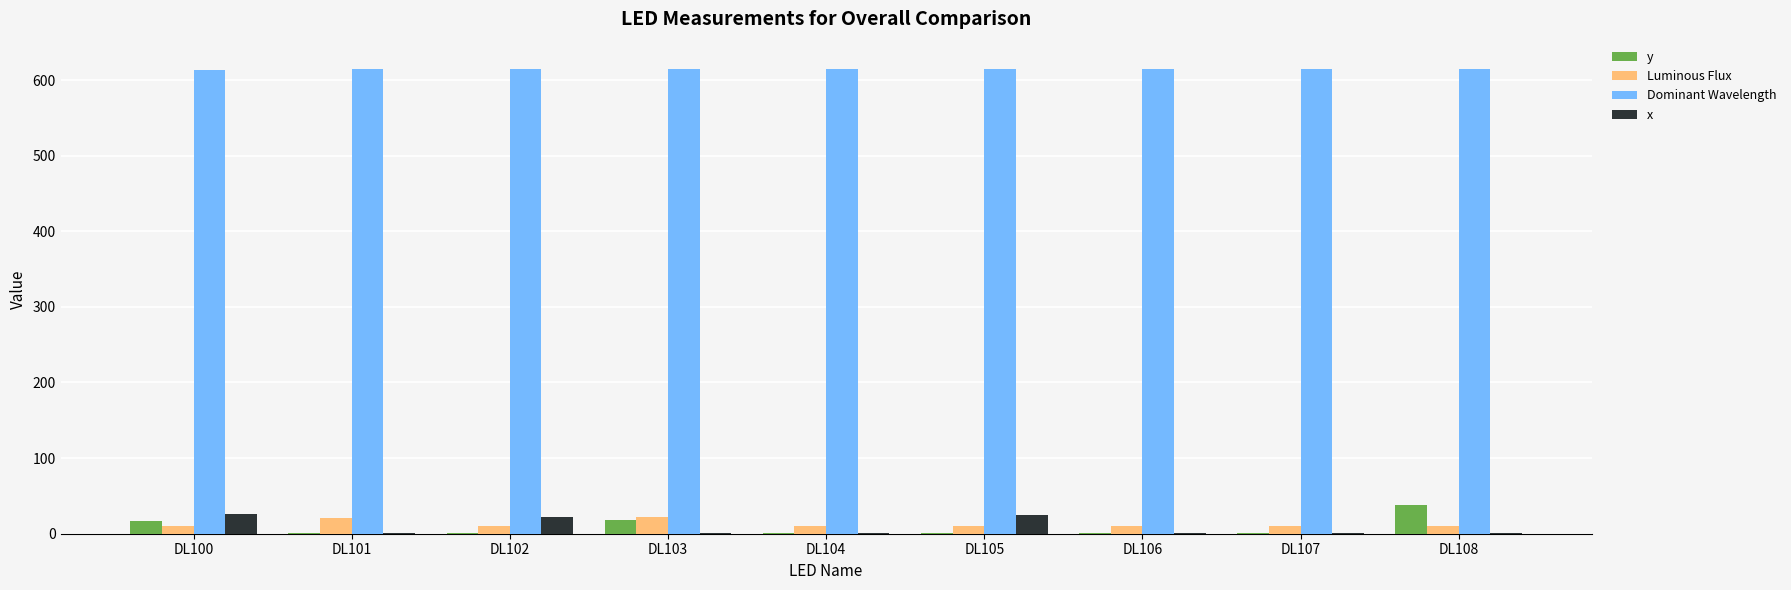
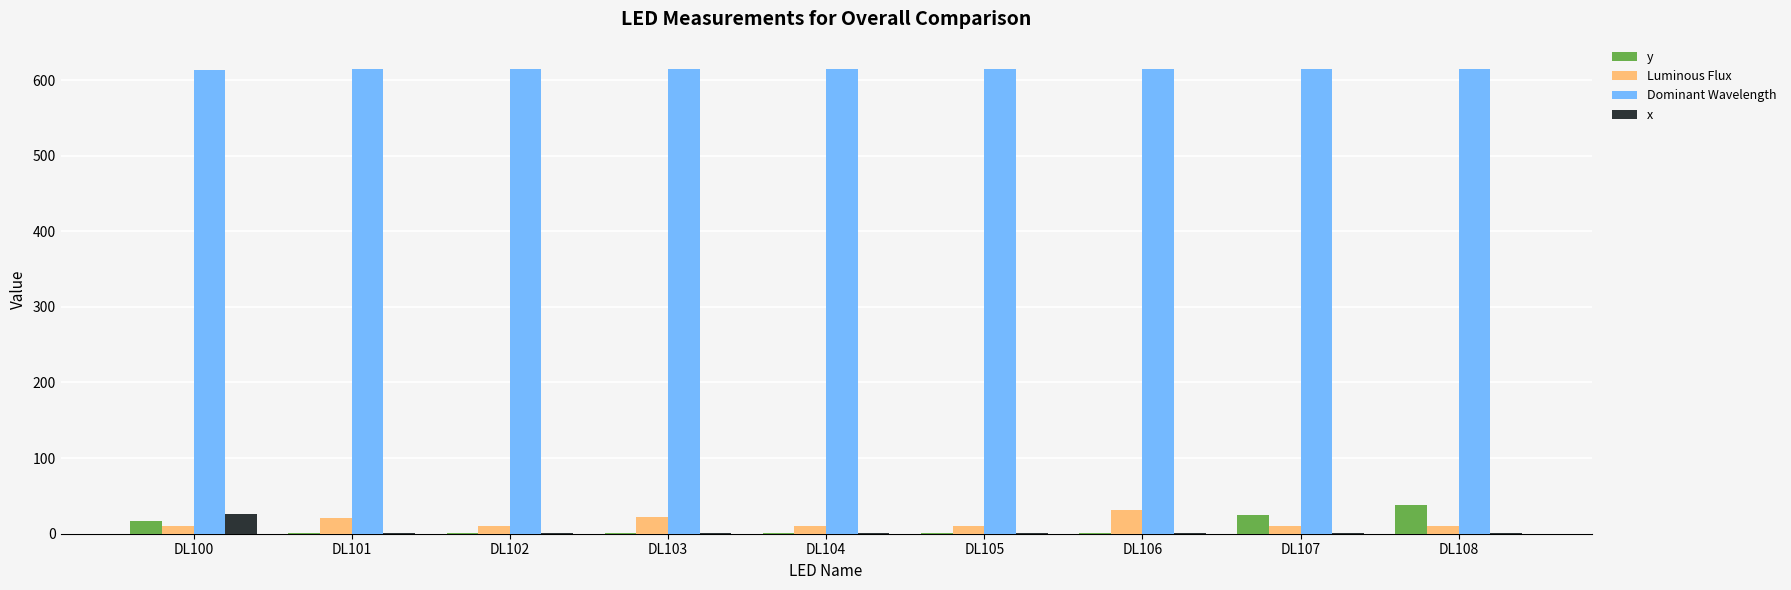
  {
    "y": {
      "DL100": 20,
-     "DL103": 20,
-     "DL107": 0,
+     "DL103": 0,
+     "DL107": 30,
      "DL108": 40
    },
    "Luminous Flux": {
      "DL100": 10,
      "DL101": 20,
      "DL102": 10,
      "DL103": 20,
      "DL104": 10,
      "DL105": 10,
-     "DL106": 10,
+     "DL106": 30,
      "DL107": 10,
      "DL108": 10
    },
    "Dominant Wavelength": {
      "DL100": 610,
      "DL101": 610,
      "DL102": 610,
      "DL103": 610,
      "DL104": 610,
      "DL105": 610,
      "DL106": 610,
      "DL107": 610,
      "DL108": 610
    },
    "x": {
      "DL100": 30,
-     "DL102": 20,
-     "DL105": 20
+     "DL102": 0,
+     "DL105": 0
    }
  }
